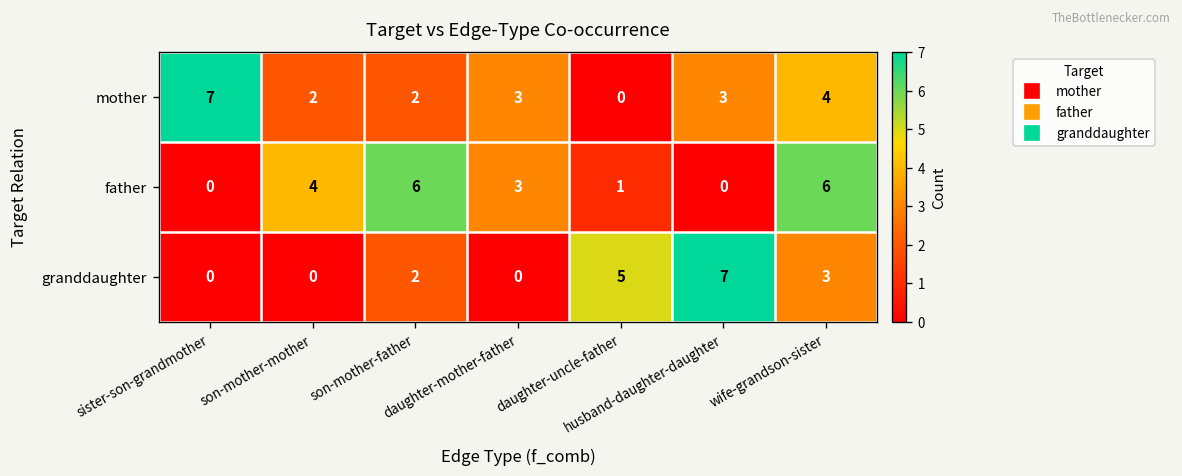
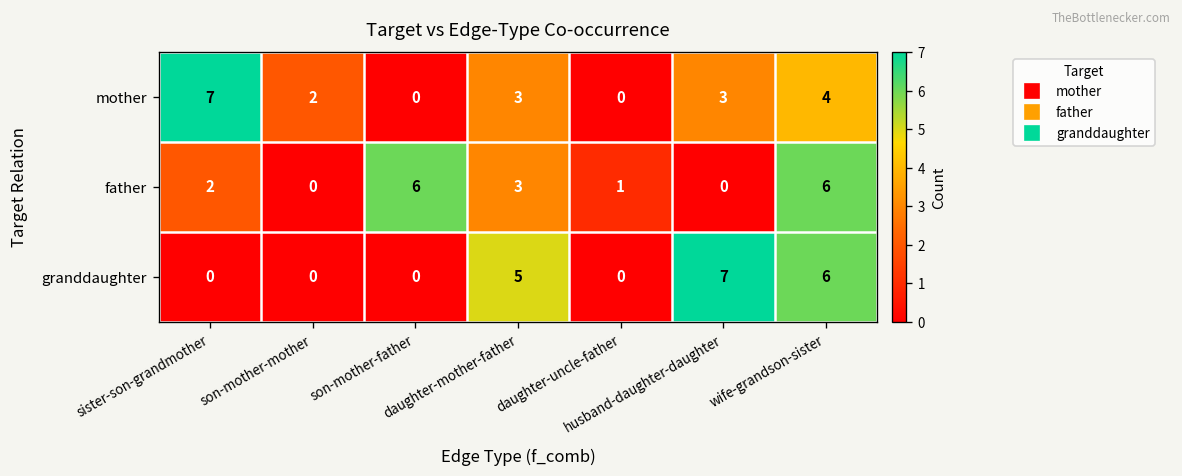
  {
    "mother": {
      "sister-son-grandmother": 7,
      "son-mother-mother": 2,
-     "son-mother-father": 2,
+     "son-mother-father": 0,
      "daughter-mother-father": 3,
      "daughter-uncle-father": 0,
      "husband-daughter-daughter": 3,
      "wife-grandson-sister": 4
    },
    "father": {
-     "sister-son-grandmother": 0,
-     "son-mother-mother": 4,
+     "sister-son-grandmother": 2,
+     "son-mother-mother": 0,
      "son-mother-father": 6,
      "daughter-mother-father": 3,
      "daughter-uncle-father": 1,
      "husband-daughter-daughter": 0,
      "wife-grandson-sister": 6
    },
    "granddaughter": {
      "sister-son-grandmother": 0,
      "son-mother-mother": 0,
-     "son-mother-father": 2,
-     "daughter-mother-father": 0,
-     "daughter-uncle-father": 5,
+     "son-mother-father": 0,
+     "daughter-mother-father": 5,
+     "daughter-uncle-father": 0,
      "husband-daughter-daughter": 7,
-     "wife-grandson-sister": 3
+     "wife-grandson-sister": 6
    }
  }
